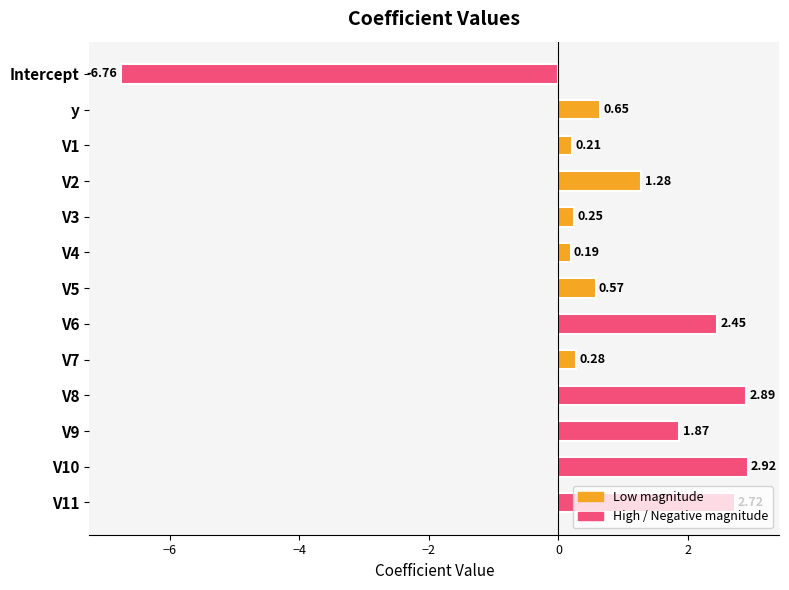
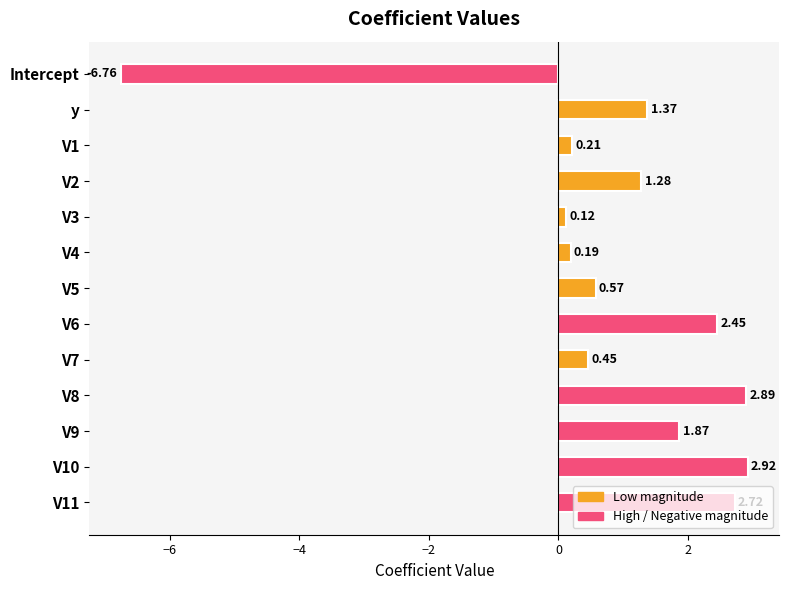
  {
    "Intercept": -6.76,
-   "y": 0.65,
+   "y": 1.37,
    "V1": 0.21,
    "V2": 1.28,
-   "V3": 0.25,
+   "V3": 0.12,
    "V4": 0.19,
    "V5": 0.57,
    "V6": 2.45,
-   "V7": 0.28,
+   "V7": 0.45,
    "V8": 2.89,
    "V9": 1.87,
    "V10": 2.92
  }
